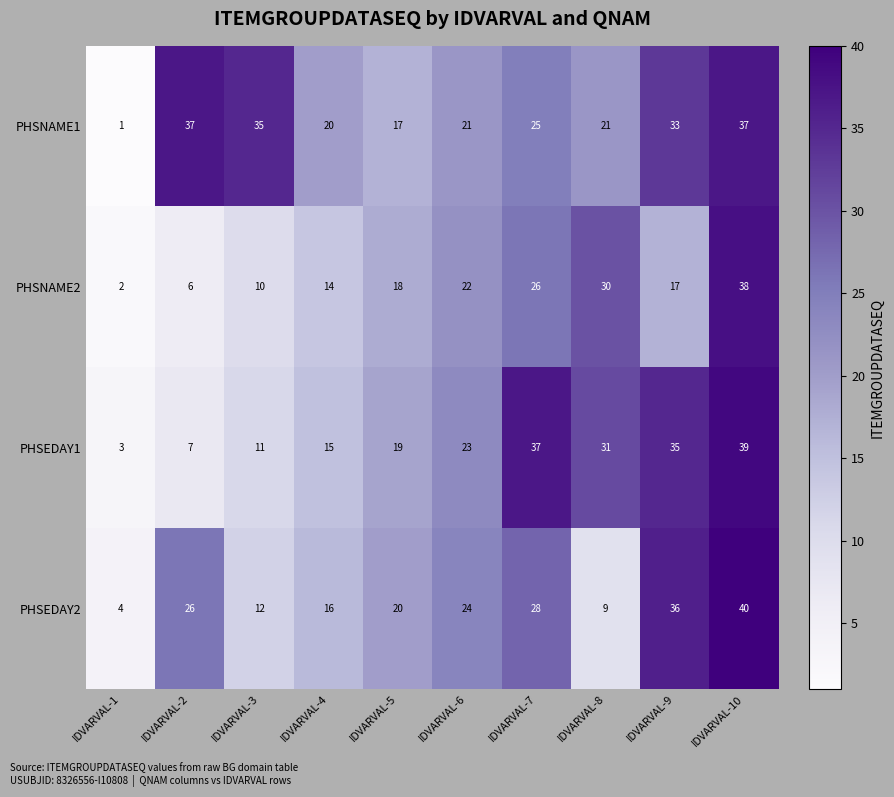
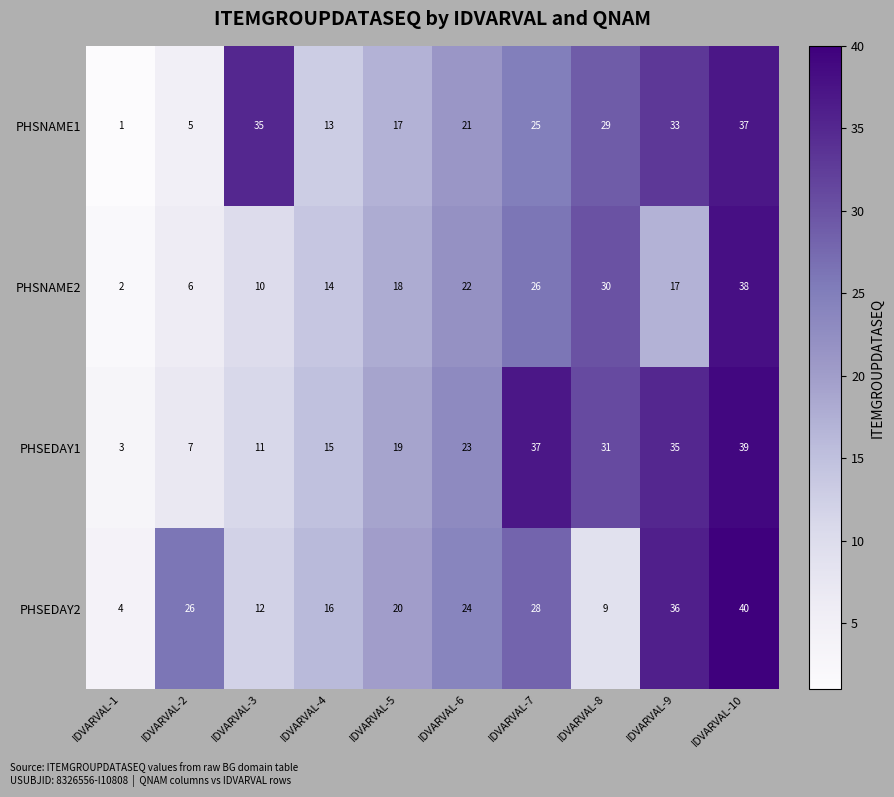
  {
    "PHSNAME1": {
      "IDVARVAL-1": 1,
-     "IDVARVAL-2": 37,
+     "IDVARVAL-2": 5,
      "IDVARVAL-3": 35,
-     "IDVARVAL-4": 20,
+     "IDVARVAL-4": 13,
      "IDVARVAL-5": 17,
      "IDVARVAL-6": 21,
      "IDVARVAL-7": 25,
-     "IDVARVAL-8": 21,
+     "IDVARVAL-8": 29,
      "IDVARVAL-9": 33,
      "IDVARVAL-10": 37
    },
    "PHSNAME2": {
      "IDVARVAL-1": 2,
      "IDVARVAL-2": 6,
      "IDVARVAL-3": 10,
      "IDVARVAL-4": 14,
      "IDVARVAL-5": 18,
      "IDVARVAL-6": 22,
      "IDVARVAL-7": 26,
      "IDVARVAL-8": 30,
      "IDVARVAL-9": 17,
      "IDVARVAL-10": 38
    },
    "PHSEDAY1": {
      "IDVARVAL-1": 3,
      "IDVARVAL-2": 7,
      "IDVARVAL-3": 11,
      "IDVARVAL-4": 15,
      "IDVARVAL-5": 19,
      "IDVARVAL-6": 23,
      "IDVARVAL-7": 37,
      "IDVARVAL-8": 31,
      "IDVARVAL-9": 35,
      "IDVARVAL-10": 39
    },
    "PHSEDAY2": {
      "IDVARVAL-1": 4,
      "IDVARVAL-2": 26,
      "IDVARVAL-3": 12,
      "IDVARVAL-4": 16,
      "IDVARVAL-5": 20,
      "IDVARVAL-6": 24,
      "IDVARVAL-7": 28,
      "IDVARVAL-8": 9,
      "IDVARVAL-9": 36,
      "IDVARVAL-10": 40
    }
  }
